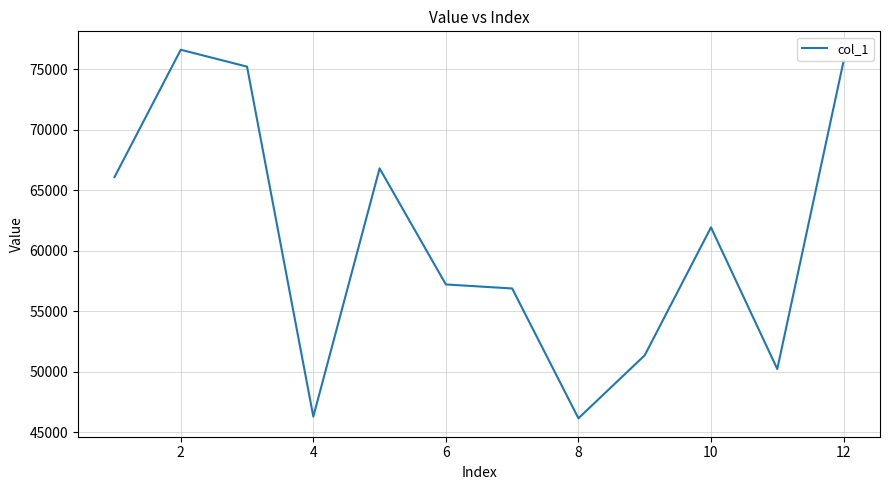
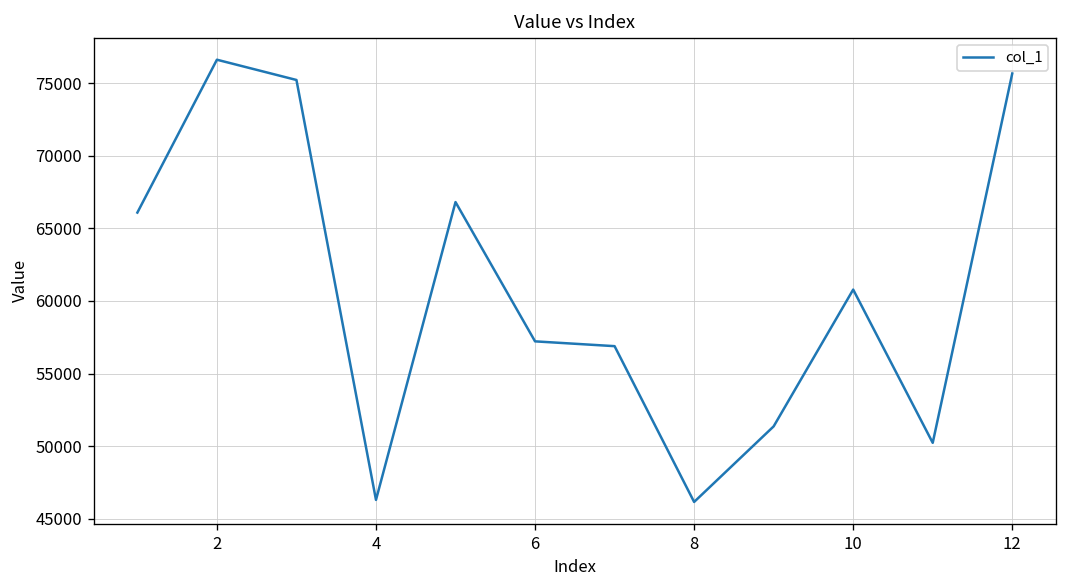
  {
    "2": 76600,
    "4": 46300,
    "6": 57200,
    "8": 46200,
-   "10": 61900,
+   "10": 60800,
    "12": 75700
  }
